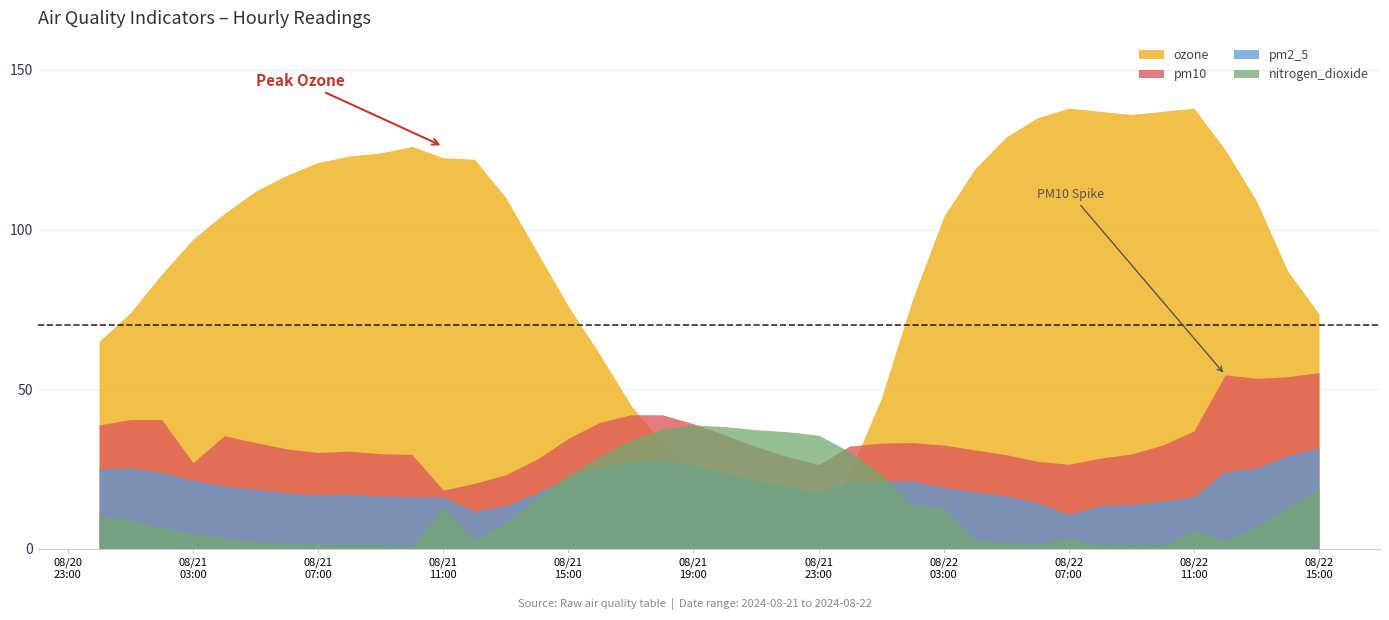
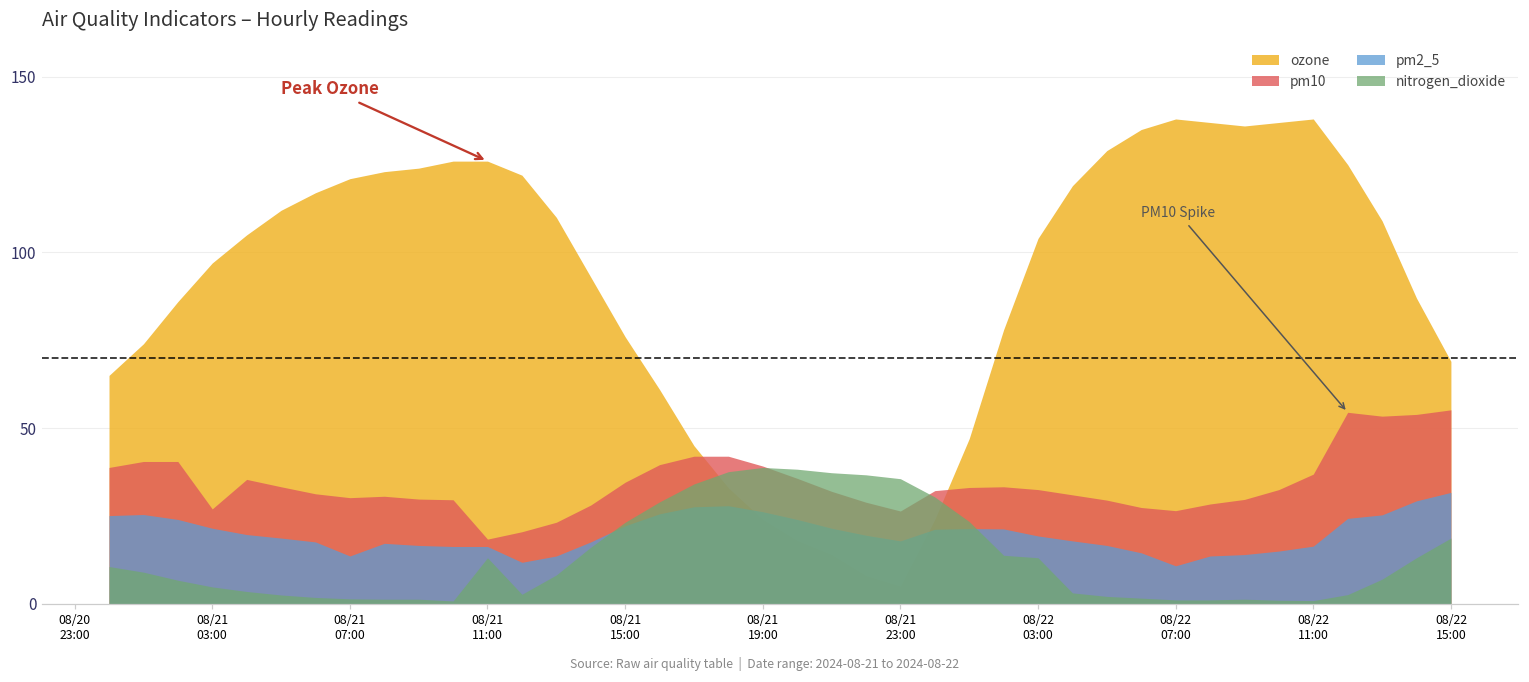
  {
    "ozone": {
      "08/21 03:00": 97,
      "08/21 07:00": 121,
-     "08/21 11:00": 123,
+     "08/21 11:00": 126,
      "08/21 15:00": 76,
      "08/21 19:00": 24,
      "08/21 23:00": 5,
      "08/22 03:00": 104,
      "08/22 07:00": 138,
      "08/22 11:00": 138,
-     "08/22 15:00": 74
+     "08/22 15:00": 69
    },
    "pm10": {
      "08/21 03:00": 27,
      "08/21 07:00": 30,
      "08/21 11:00": 18,
      "08/21 15:00": 35,
      "08/21 23:00": 26,
      "08/22 03:00": 33,
      "08/22 07:00": 27,
      "08/22 11:00": 37,
      "08/22 15:00": 55
    },
    "pm2_5": {
      "08/21 03:00": 22,
-     "08/21 07:00": 17,
+     "08/21 07:00": 14,
      "08/21 11:00": 16,
      "08/21 15:00": 22,
      "08/21 19:00": 26,
      "08/21 23:00": 18,
      "08/22 03:00": 19,
      "08/22 07:00": 11,
      "08/22 11:00": 16,
      "08/22 15:00": 32
    },
    "nitrogen_dioxide": {
      "08/21 03:00": 5,
      "08/21 07:00": 1,
      "08/21 11:00": 13,
      "08/21 15:00": 23,
      "08/21 23:00": 36,
      "08/22 03:00": 13,
-     "08/22 07:00": 4,
-     "08/22 11:00": 6,
+     "08/22 07:00": 1,
+     "08/22 11:00": 1,
      "08/22 15:00": 19
    }
  }
